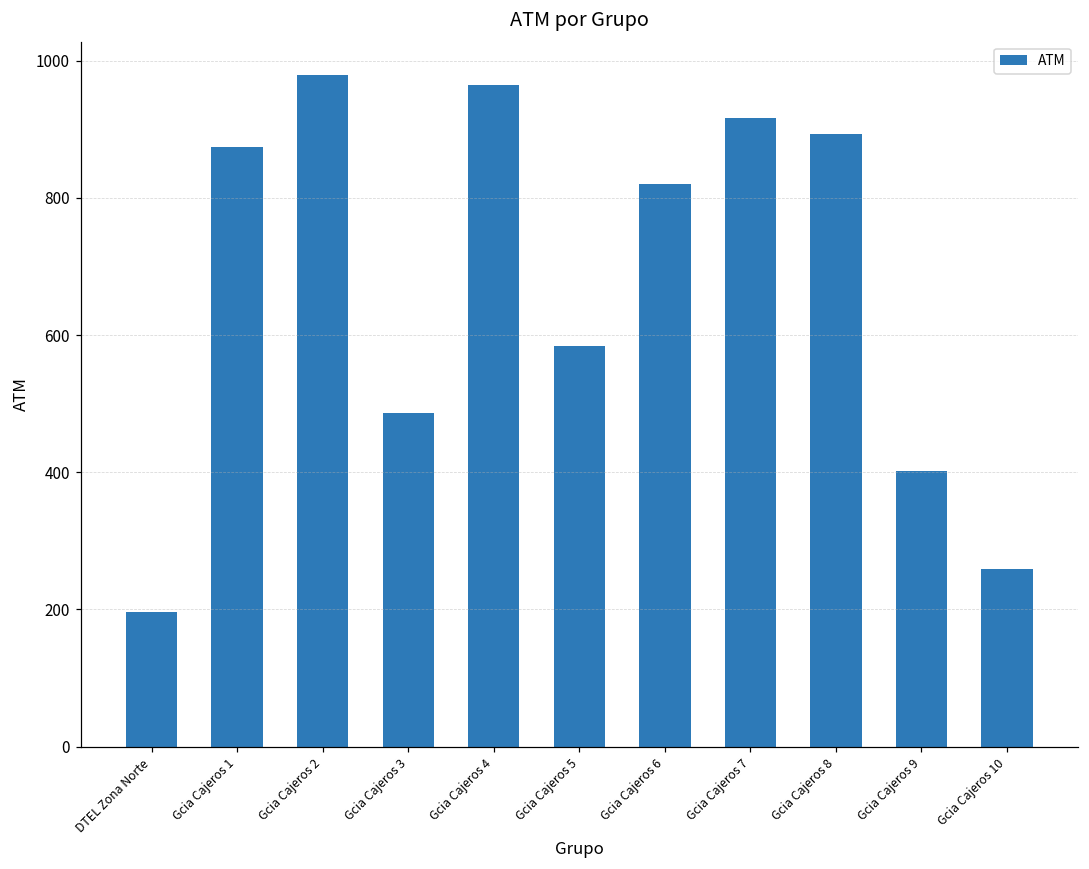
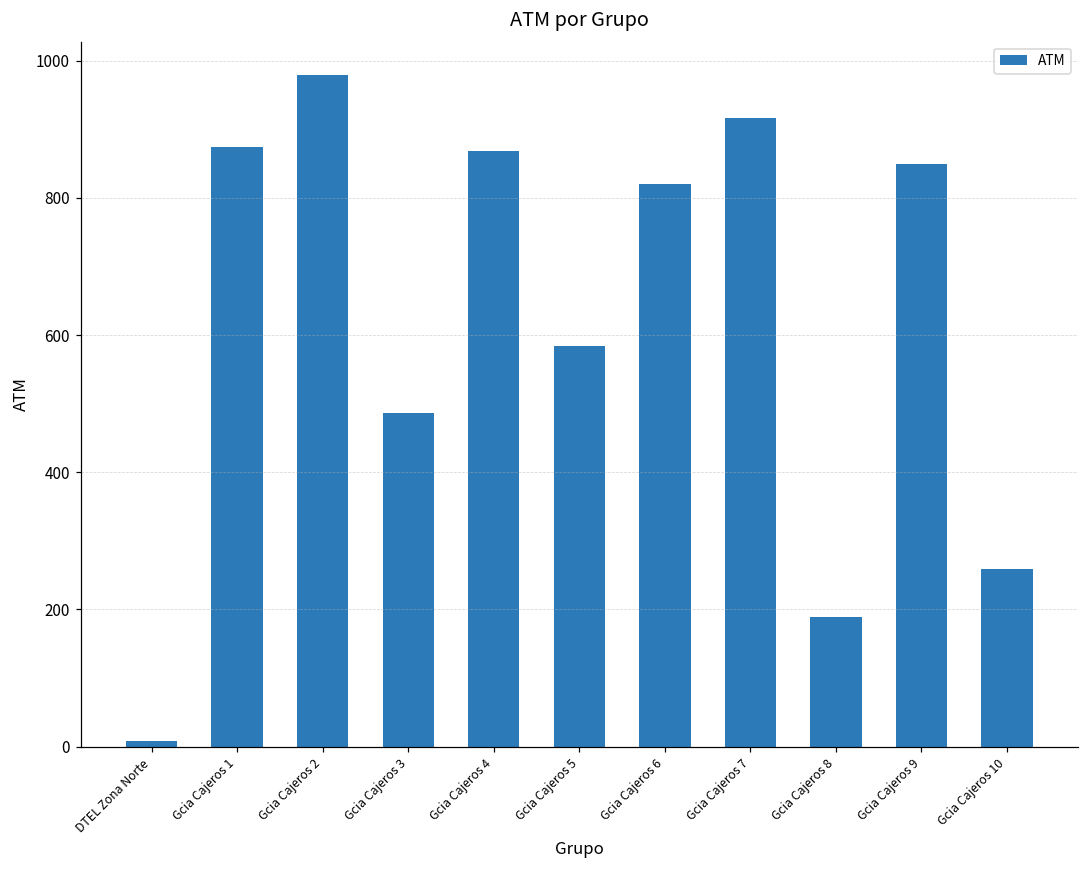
  {
-   "DTEL Zona Norte": 200,
+   "DTEL Zona Norte": 10,
    "Gcia Cajeros 1": 880,
    "Gcia Cajeros 2": 980,
    "Gcia Cajeros 3": 490,
-   "Gcia Cajeros 4": 970,
+   "Gcia Cajeros 4": 870,
    "Gcia Cajeros 5": 580,
    "Gcia Cajeros 6": 820,
    "Gcia Cajeros 7": 920,
-   "Gcia Cajeros 8": 890,
-   "Gcia Cajeros 9": 400,
+   "Gcia Cajeros 8": 190,
+   "Gcia Cajeros 9": 850,
    "Gcia Cajeros 10": 260
  }
